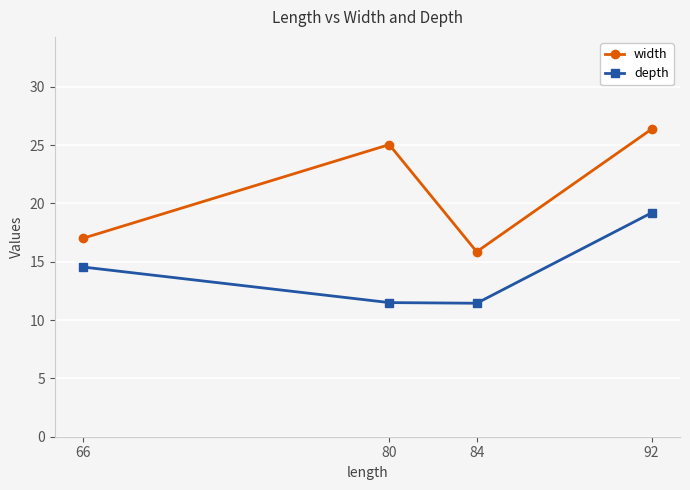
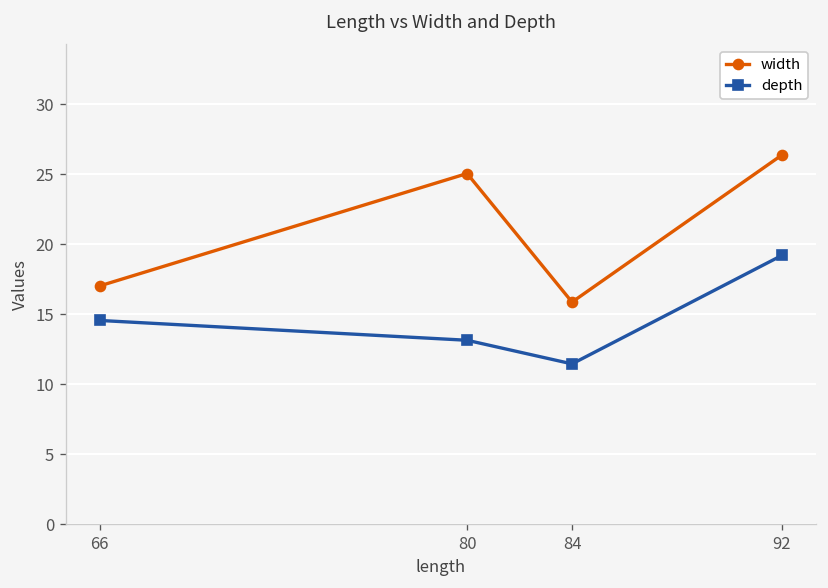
  {
    "width": {
      "66": 17.0,
      "80": 25.1,
      "84": 15.9,
      "92": 26.4
    },
    "depth": {
      "66": 14.6,
-     "80": 11.5,
+     "80": 13.1,
      "84": 11.4,
      "92": 19.2
    }
  }
